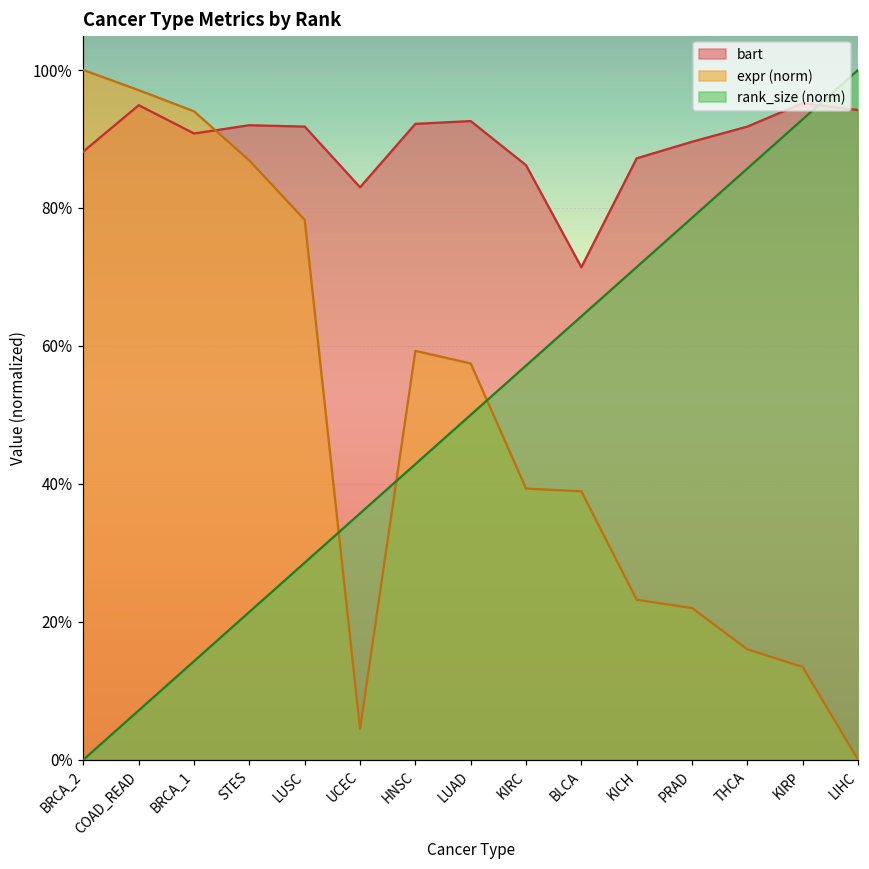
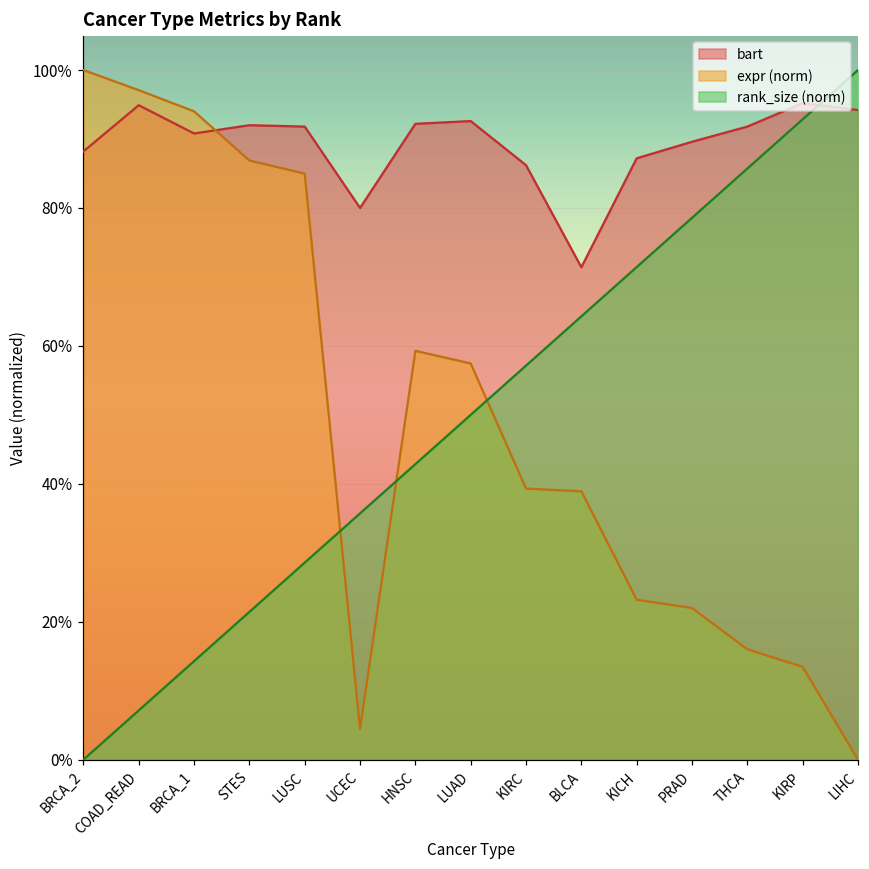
  {
    "bart": {
      "BRCA_2": "88%",
      "COAD_READ": "95%",
      "BRCA_1": "91%",
      "STES": "92%",
      "LUSC": "92%",
-     "UCEC": "83%",
+     "UCEC": "80%",
      "HNSC": "92%",
      "LUAD": "93%",
      "KIRC": "86%",
      "BLCA": "71%",
      "KICH": "87%",
      "PRAD": "90%",
      "THCA": "92%",
      "LIHC": "94%"
    },
    "expr (norm)": {
      "BRCA_2": "100%",
      "COAD_READ": "97%",
      "BRCA_1": "94%",
      "STES": "87%",
-     "LUSC": "78%",
+     "LUSC": "85%",
      "UCEC": "4%",
      "HNSC": "59%",
      "LUAD": "57%",
      "KIRC": "39%",
      "BLCA": "39%",
      "KICH": "23%",
      "PRAD": "22%",
      "THCA": "16%",
      "KIRP": "13%",
      "LIHC": "0%"
    },
    "rank_size (norm)": {
      "BRCA_2": "0%",
      "COAD_READ": "7%",
      "BRCA_1": "14%",
      "STES": "21%",
      "LUSC": "29%",
      "UCEC": "36%",
      "HNSC": "43%",
      "LUAD": "50%",
      "KIRC": "57%",
      "BLCA": "64%",
      "KICH": "71%",
      "PRAD": "79%",
      "THCA": "86%",
      "KIRP": "93%",
      "LIHC": "100%"
    }
  }
